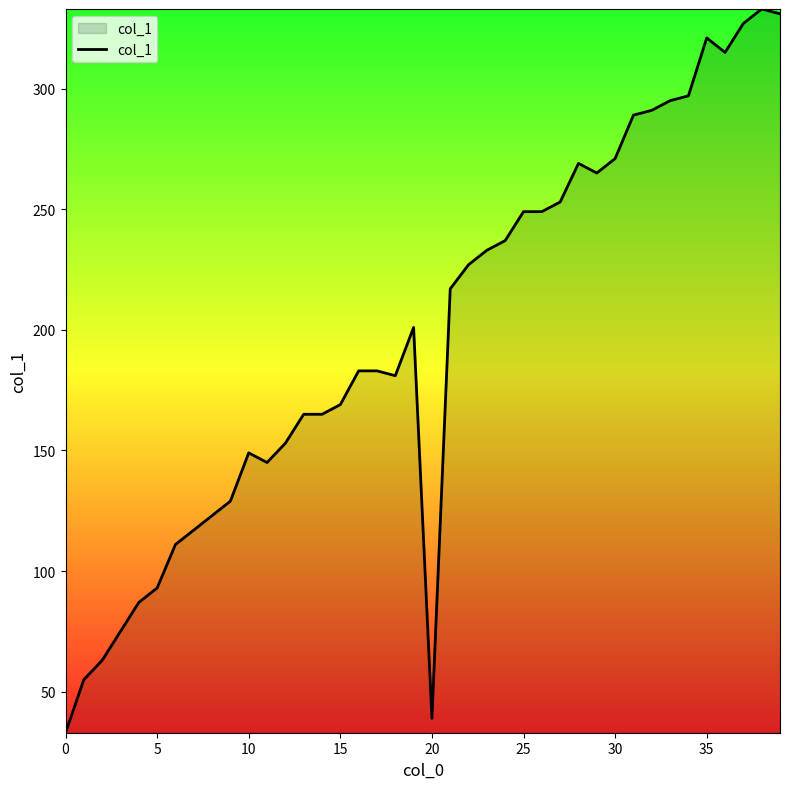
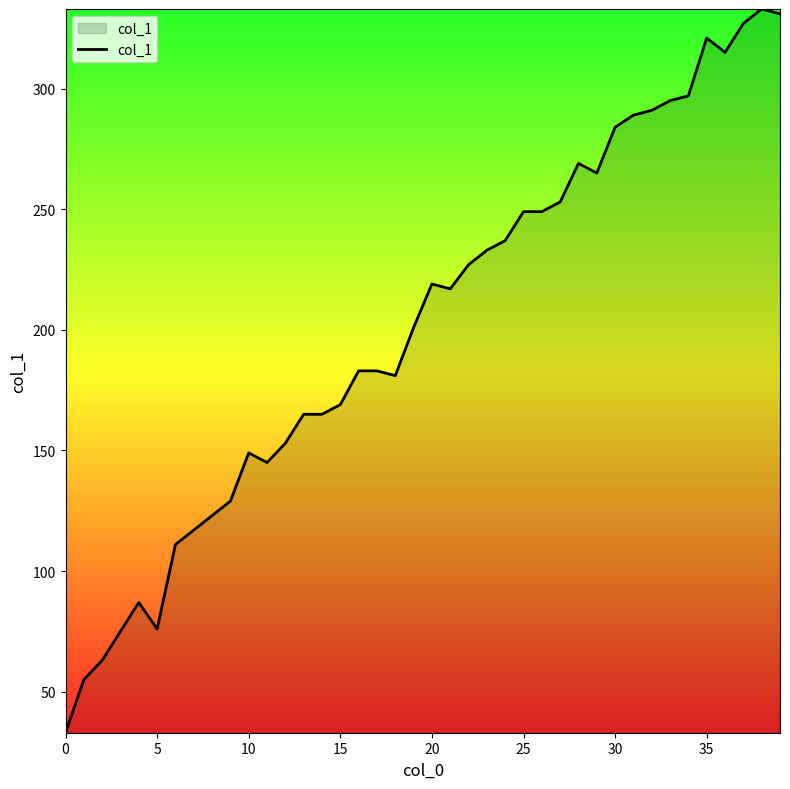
  {
    "0": 33,
-   "5": 93,
+   "5": 76,
    "10": 149,
    "15": 169,
-   "20": 39,
+   "20": 219,
    "25": 249,
-   "30": 271,
+   "30": 284,
    "35": 321
  }
